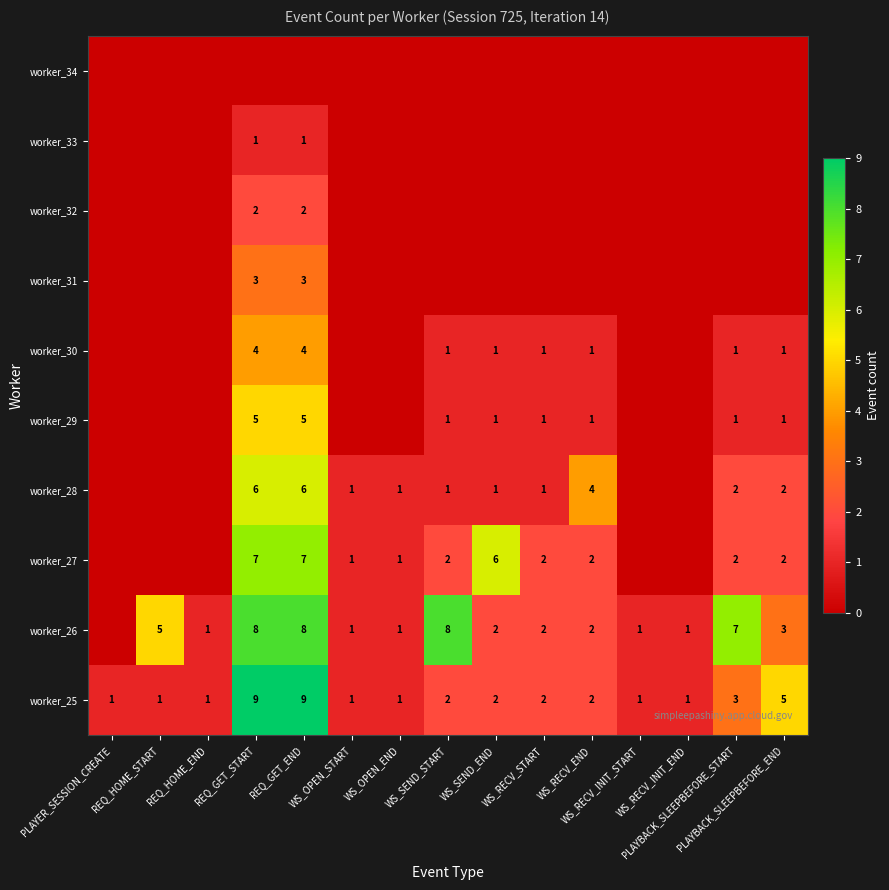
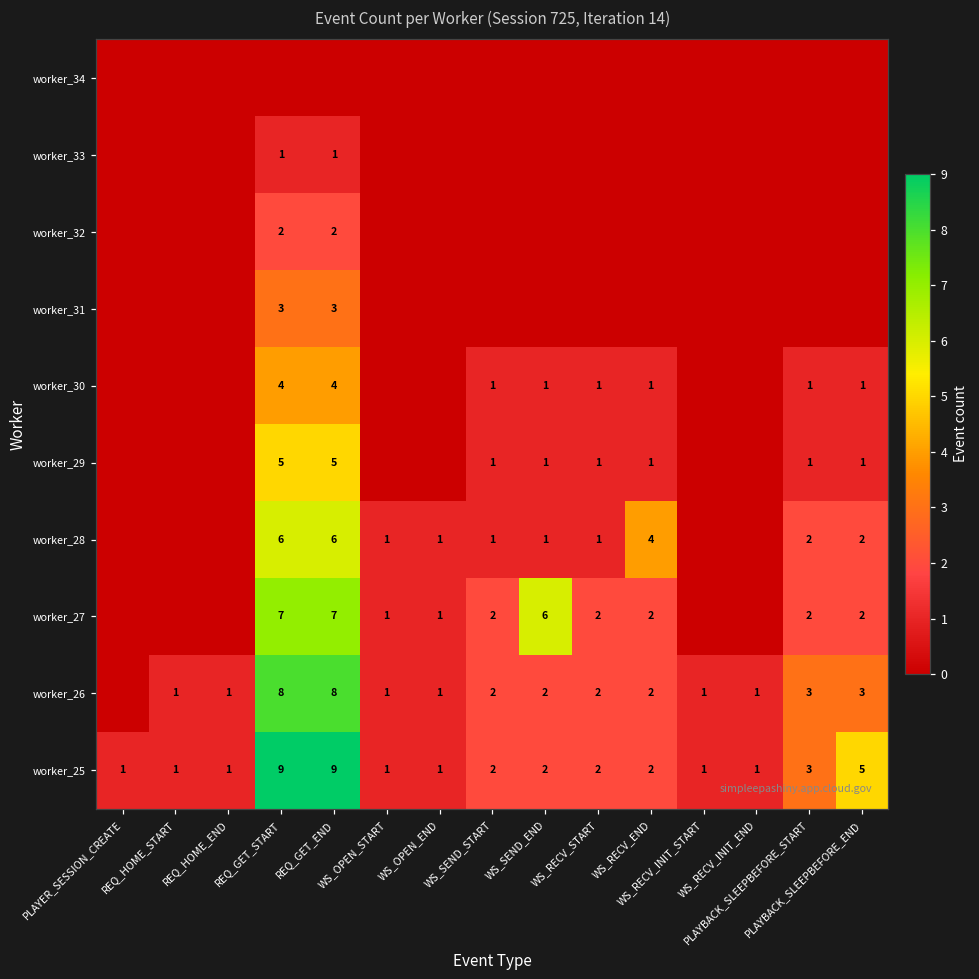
  {
    "worker_33": {
      "REQ_GET_START": 1,
      "REQ_GET_END": 1
    },
    "worker_32": {
      "REQ_GET_START": 2,
      "REQ_GET_END": 2
    },
    "worker_31": {
      "REQ_GET_START": 3,
      "REQ_GET_END": 3
    },
    "worker_30": {
      "REQ_GET_START": 4,
      "REQ_GET_END": 4,
      "WS_SEND_START": 1,
      "WS_SEND_END": 1,
      "WS_RECV_START": 1,
      "WS_RECV_END": 1,
      "PLAYBACK_SLEEPBEFORE_START": 1,
      "PLAYBACK_SLEEPBEFORE_END": 1
    },
    "worker_29": {
      "REQ_GET_START": 5,
      "REQ_GET_END": 5,
      "WS_SEND_START": 1,
      "WS_SEND_END": 1,
      "WS_RECV_START": 1,
      "WS_RECV_END": 1,
      "PLAYBACK_SLEEPBEFORE_START": 1,
      "PLAYBACK_SLEEPBEFORE_END": 1
    },
    "worker_28": {
      "REQ_GET_START": 6,
      "REQ_GET_END": 6,
      "WS_OPEN_START": 1,
      "WS_OPEN_END": 1,
      "WS_SEND_START": 1,
      "WS_SEND_END": 1,
      "WS_RECV_START": 1,
      "WS_RECV_END": 4,
      "PLAYBACK_SLEEPBEFORE_START": 2,
      "PLAYBACK_SLEEPBEFORE_END": 2
    },
    "worker_27": {
      "REQ_GET_START": 7,
      "REQ_GET_END": 7,
      "WS_OPEN_START": 1,
      "WS_OPEN_END": 1,
      "WS_SEND_START": 2,
      "WS_SEND_END": 6,
      "WS_RECV_START": 2,
      "WS_RECV_END": 2,
      "PLAYBACK_SLEEPBEFORE_START": 2,
      "PLAYBACK_SLEEPBEFORE_END": 2
    },
    "worker_26": {
-     "REQ_HOME_START": 5,
+     "REQ_HOME_START": 1,
      "REQ_HOME_END": 1,
      "REQ_GET_START": 8,
      "REQ_GET_END": 8,
      "WS_OPEN_START": 1,
      "WS_OPEN_END": 1,
-     "WS_SEND_START": 8,
+     "WS_SEND_START": 2,
      "WS_SEND_END": 2,
      "WS_RECV_START": 2,
      "WS_RECV_END": 2,
      "WS_RECV_INIT_START": 1,
      "WS_RECV_INIT_END": 1,
-     "PLAYBACK_SLEEPBEFORE_START": 7,
+     "PLAYBACK_SLEEPBEFORE_START": 3,
      "PLAYBACK_SLEEPBEFORE_END": 3
    },
    "worker_25": {
      "PLAYER_SESSION_CREATE": 1,
      "REQ_HOME_START": 1,
      "REQ_HOME_END": 1,
      "REQ_GET_START": 9,
      "REQ_GET_END": 9,
      "WS_OPEN_START": 1,
      "WS_OPEN_END": 1,
      "WS_SEND_START": 2,
      "WS_SEND_END": 2,
      "WS_RECV_START": 2,
      "WS_RECV_END": 2,
      "WS_RECV_INIT_START": 1,
      "WS_RECV_INIT_END": 1,
      "PLAYBACK_SLEEPBEFORE_END": 5
    }
  }
